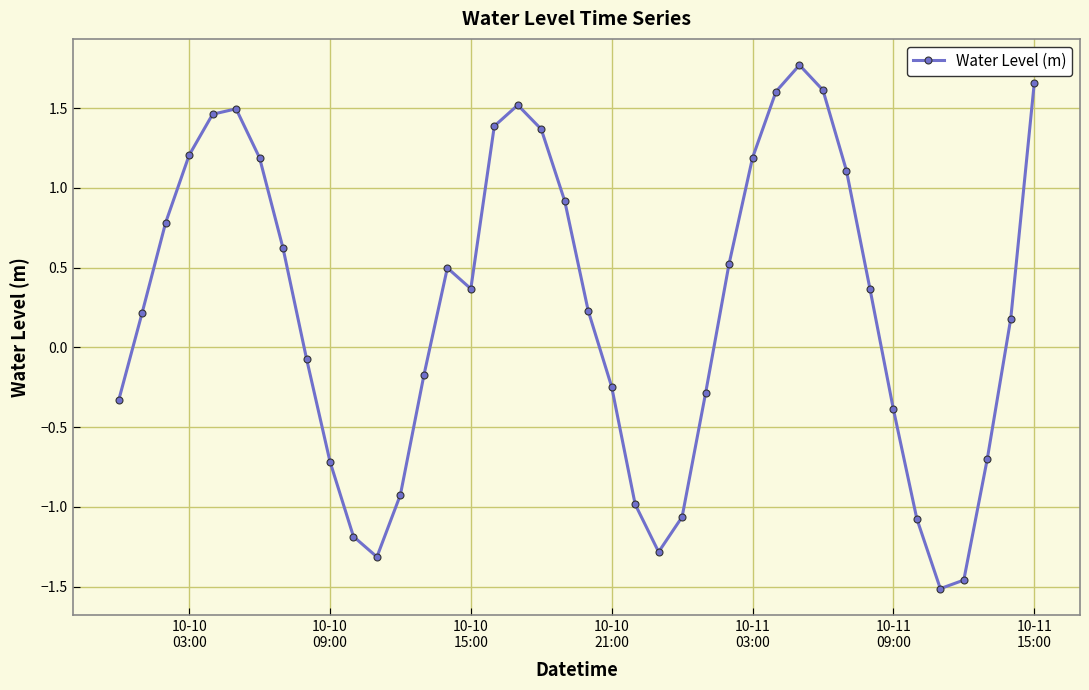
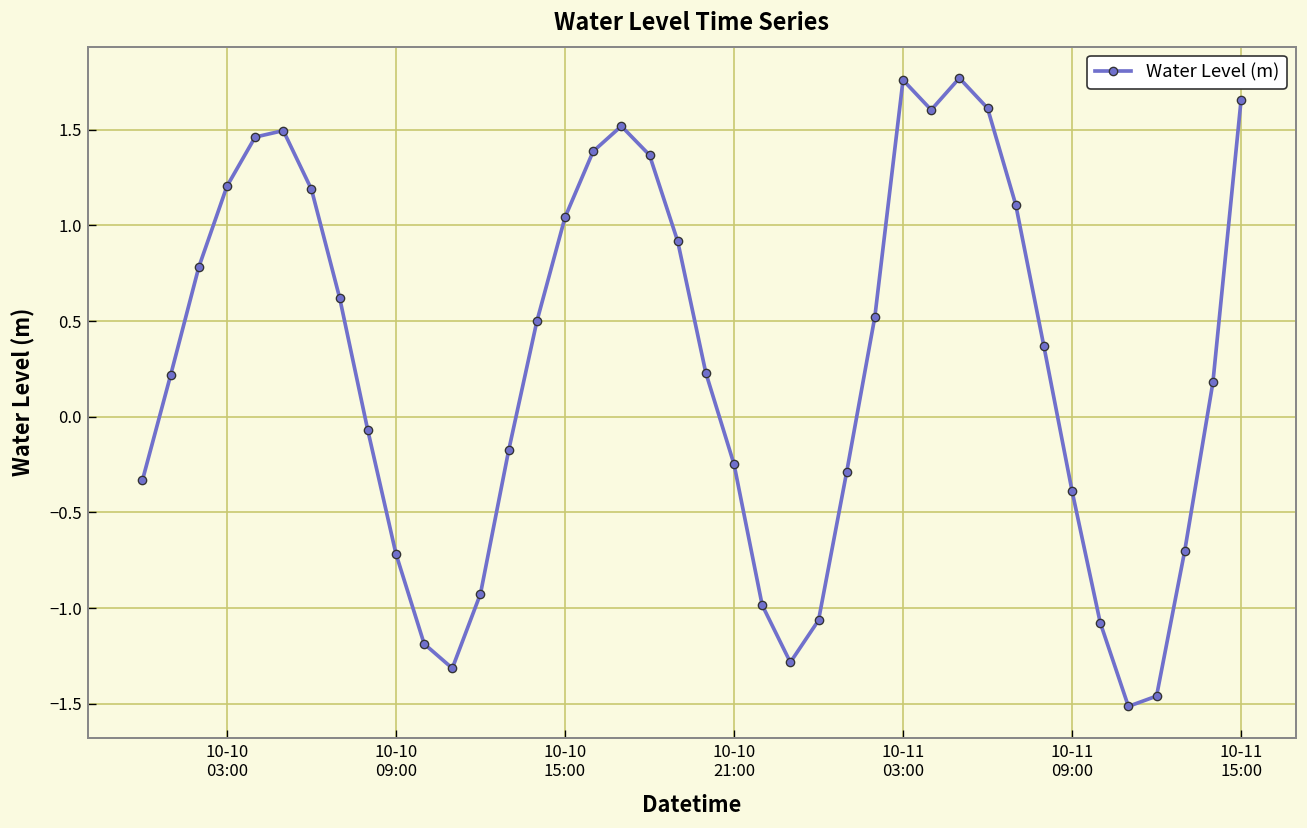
  {
    "10-10 03:00": 1.20,
    "10-10 09:00": -0.72,
-   "10-10 15:00": 0.37,
+   "10-10 15:00": 1.04,
    "10-10 21:00": -0.25,
-   "10-11 03:00": 1.19,
+   "10-11 03:00": 1.76,
    "10-11 09:00": -0.39,
    "10-11 15:00": 1.65
  }
